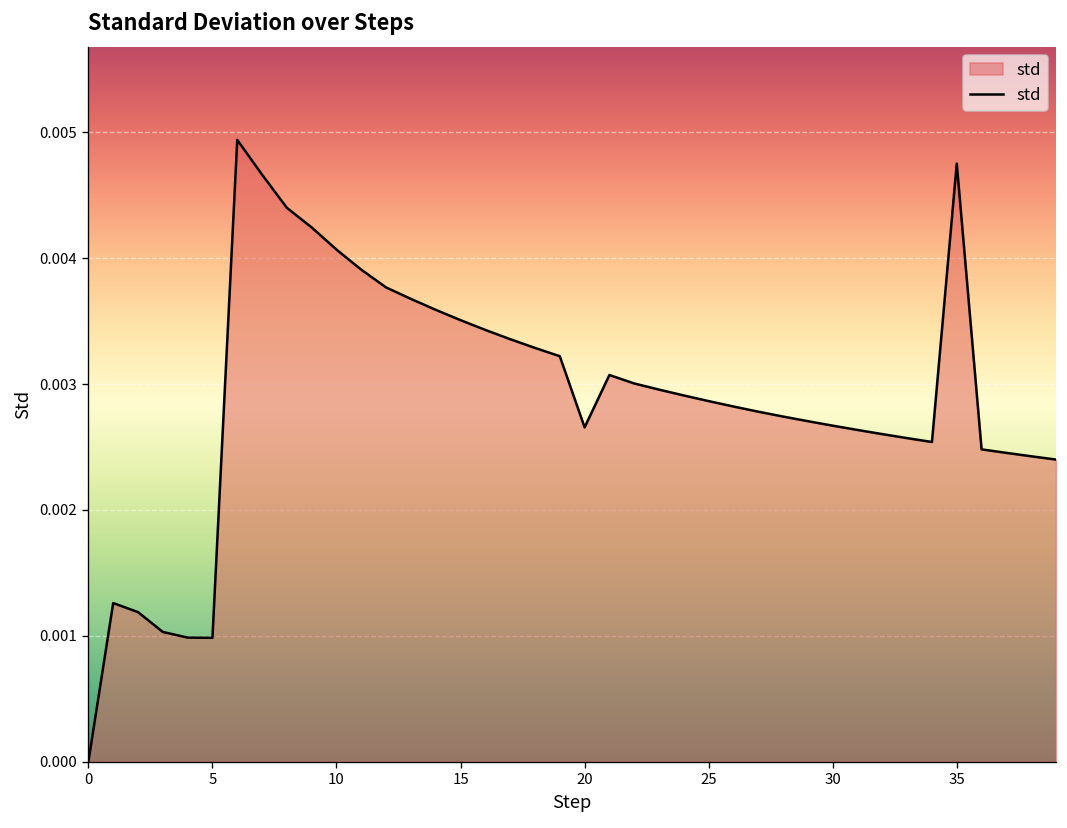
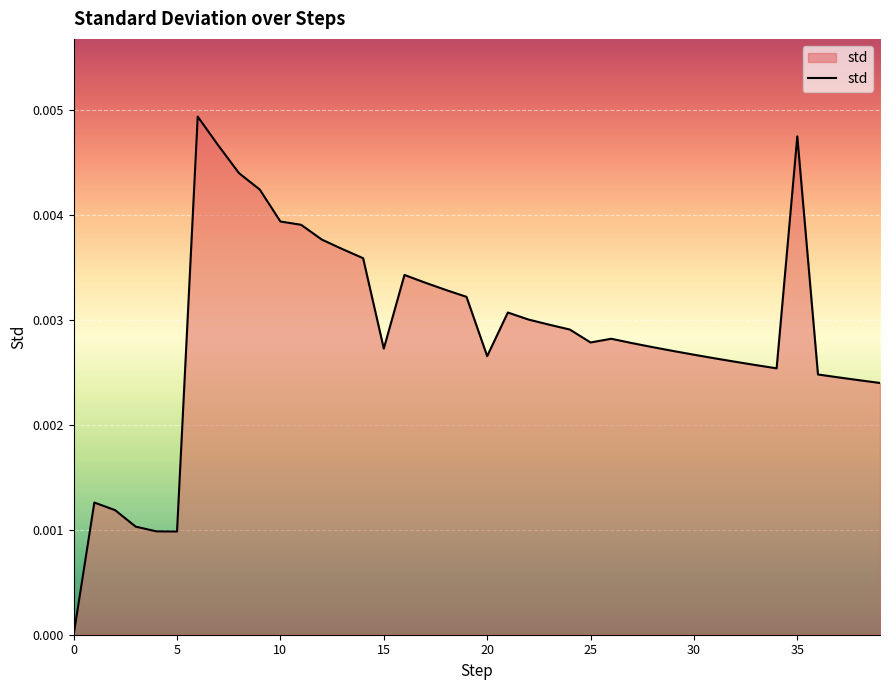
  {
    "0": 0.00000,
    "5": 0.00098,
-   "10": 0.00407,
-   "15": 0.00351,
+   "10": 0.00394,
+   "15": 0.00273,
    "20": 0.00266,
-   "25": 0.00287,
+   "25": 0.00279,
    "30": 0.00267,
    "35": 0.00475
  }
